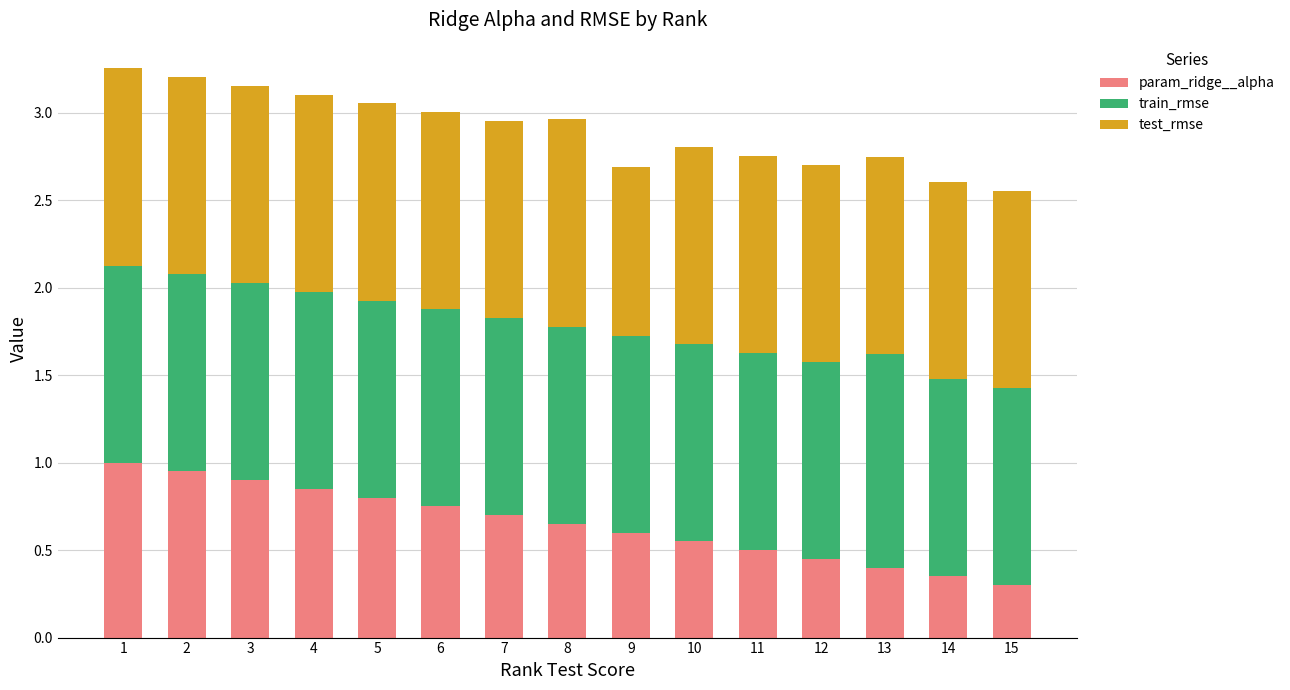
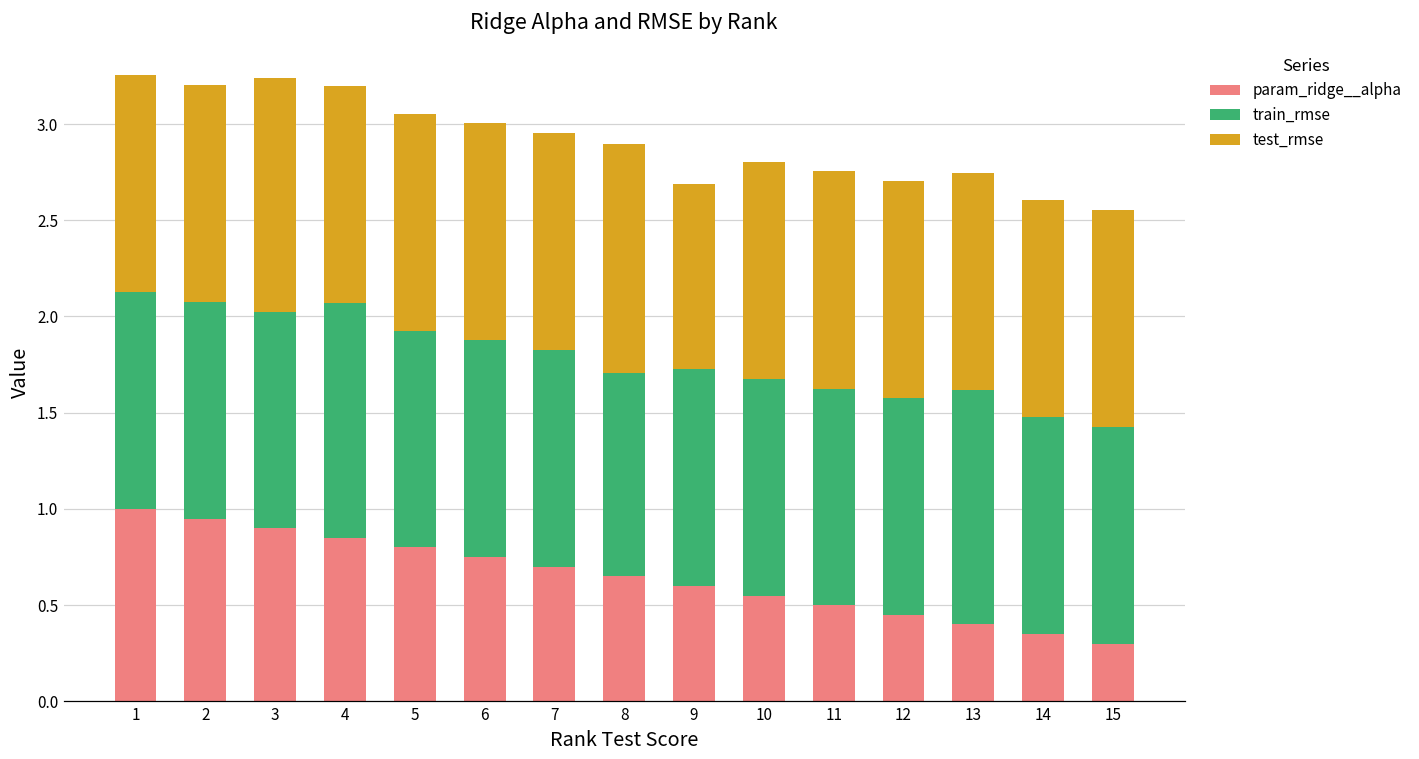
  {
    "param_ridge__alpha": {
      "1": 1.00,
      "2": 0.95,
      "3": 0.90,
      "4": 0.85,
      "5": 0.80,
      "6": 0.75,
      "7": 0.70,
      "8": 0.65,
      "9": 0.60,
      "10": 0.55,
      "11": 0.50,
      "12": 0.45,
      "13": 0.40,
      "14": 0.35,
      "15": 0.30
    },
    "train_rmse": {
      "1": 1.13,
      "2": 1.13,
      "3": 1.13,
-     "4": 1.13,
+     "4": 1.22,
      "5": 1.13,
      "6": 1.13,
      "7": 1.13,
-     "8": 1.13,
+     "8": 1.06,
      "9": 1.13,
      "10": 1.13,
      "11": 1.13,
      "12": 1.13,
      "13": 1.22,
      "14": 1.13,
      "15": 1.13
    },
    "test_rmse": {
      "1": 1.13,
      "2": 1.13,
-     "3": 1.13,
+     "3": 1.21,
      "4": 1.13,
      "5": 1.13,
      "6": 1.13,
      "7": 1.13,
      "8": 1.19,
      "9": 0.96,
      "10": 1.13,
      "11": 1.13,
      "12": 1.13,
      "13": 1.13,
      "14": 1.13,
      "15": 1.13
    }
  }
